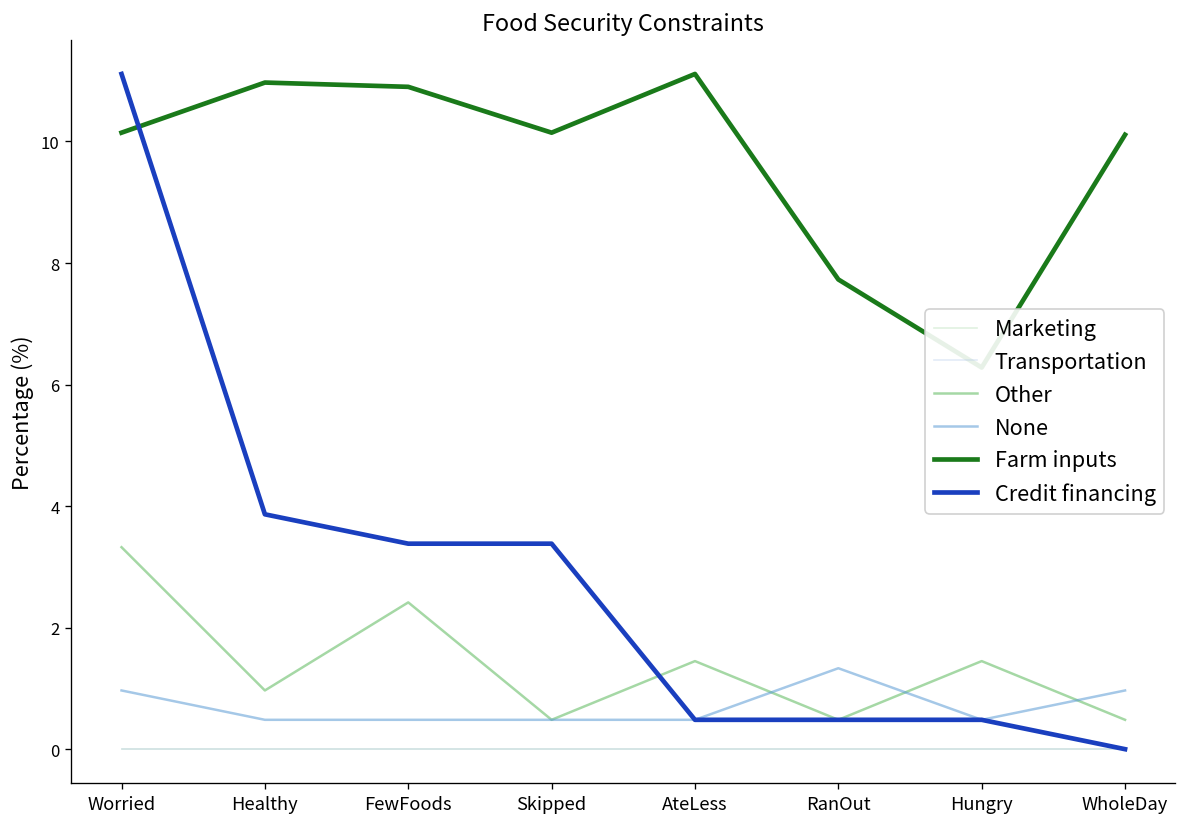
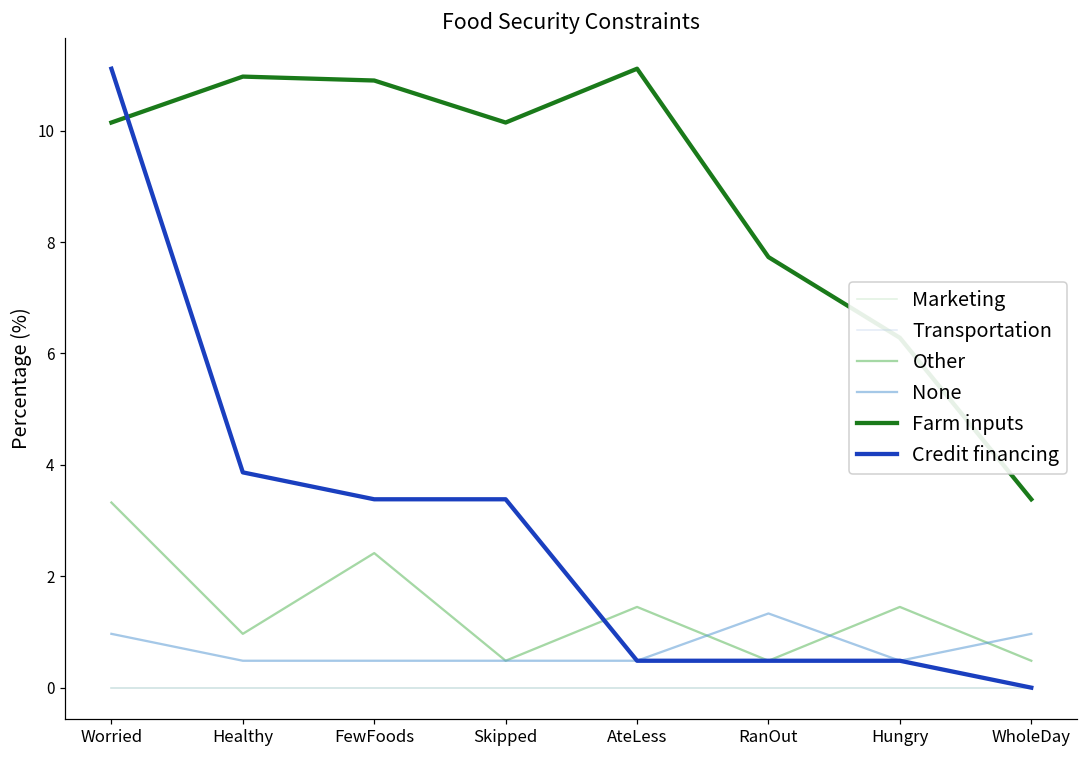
  {
    "Transportation": {
      "Worried": 0.0,
      "Healthy": 0.0,
      "FewFoods": 0.0,
      "Skipped": 0.0,
      "AteLess": 0.0,
      "RanOut": 0.0,
      "Hungry": 0.0
    },
    "Other": {
      "Worried": 3.3,
      "Healthy": 1.0,
      "FewFoods": 2.4,
      "AteLess": 1.4,
      "Hungry": 1.4,
      "WholeDay": 0.5
    },
    "None": {
      "Worried": 1.0,
      "Healthy": 0.5,
      "FewFoods": 0.5,
      "RanOut": 1.3,
      "WholeDay": 1.0
    },
    "Farm inputs": {
      "Worried": 10.1,
      "Healthy": 11.0,
      "FewFoods": 10.9,
      "Skipped": 10.1,
      "AteLess": 11.1,
      "RanOut": 7.7,
-     "WholeDay": 10.1
+     "WholeDay": 3.4
    },
    "Credit financing": {
      "Worried": 11.1,
      "Healthy": 3.9,
      "FewFoods": 3.4,
      "Skipped": 3.4
    }
  }
